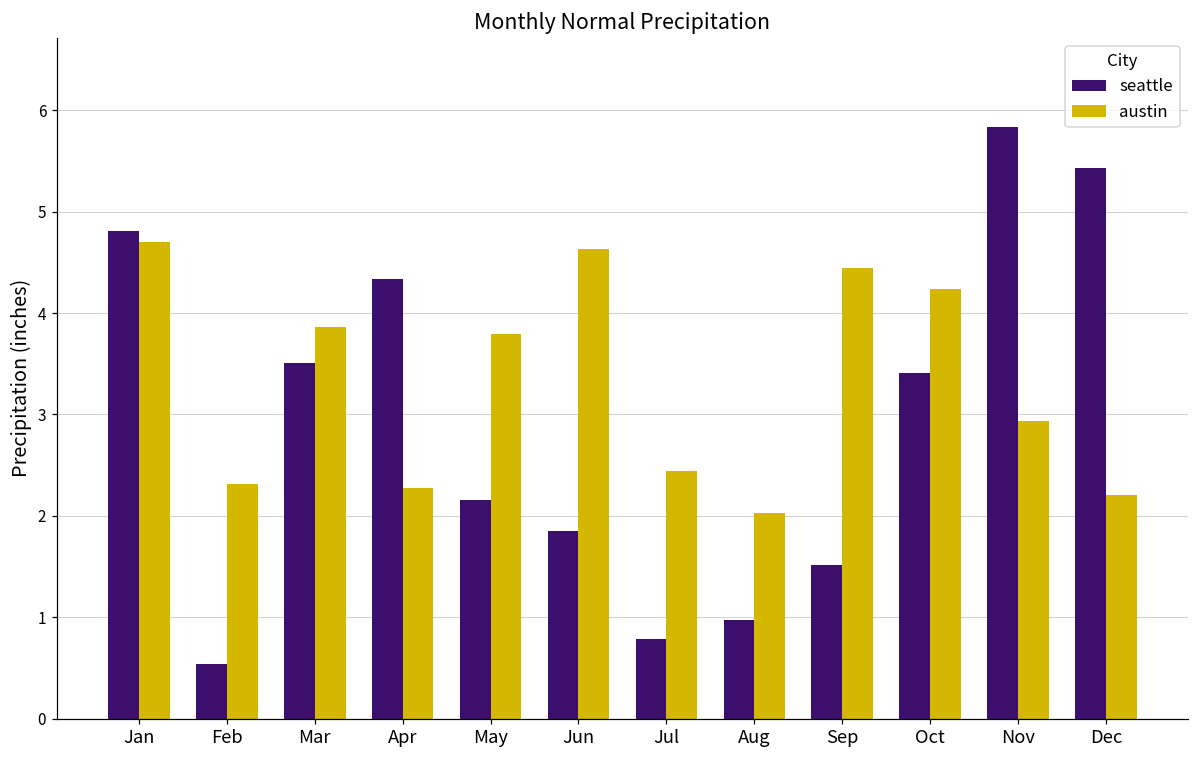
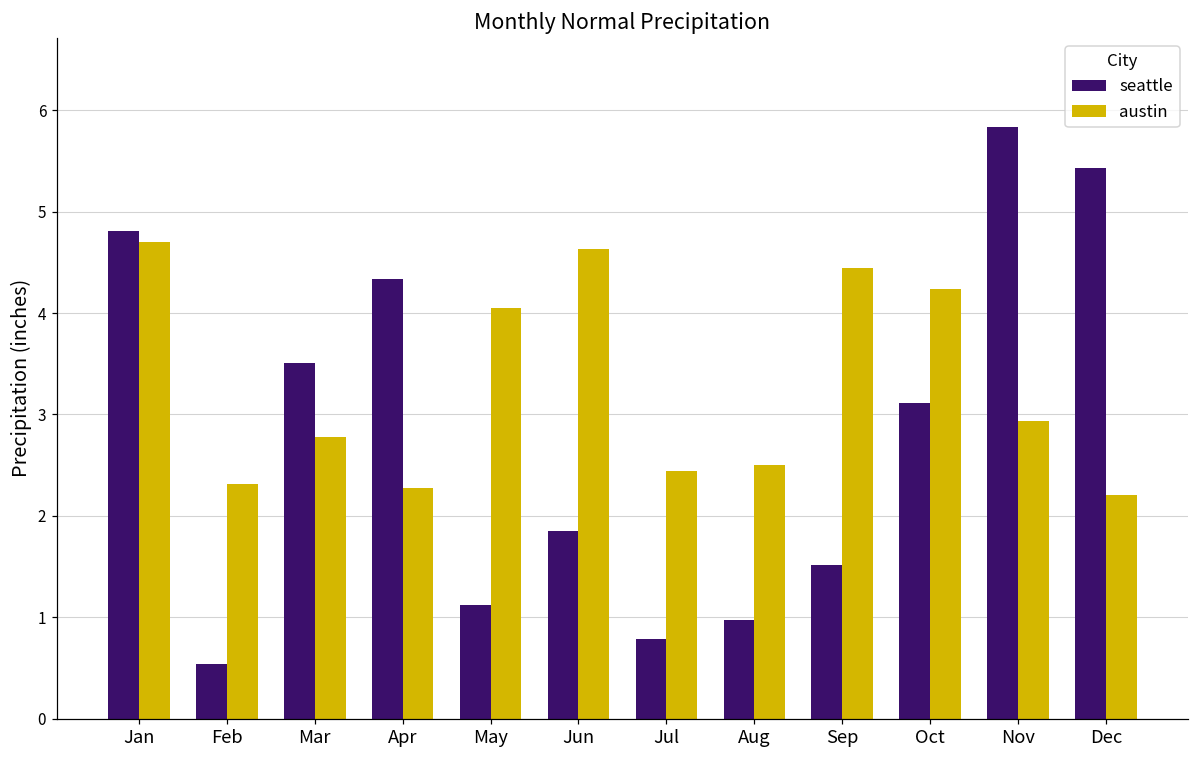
  {
    "seattle": {
      "Jan": 4.8,
      "Feb": 0.5,
      "Mar": 3.5,
      "Apr": 4.3,
-     "May": 2.2,
+     "May": 1.1,
      "Jun": 1.9,
      "Jul": 0.8,
      "Aug": 1.0,
      "Sep": 1.5,
-     "Oct": 3.4,
+     "Oct": 3.1,
      "Nov": 5.8,
      "Dec": 5.4
    },
    "austin": {
      "Jan": 4.7,
      "Feb": 2.3,
-     "Mar": 3.9,
+     "Mar": 2.8,
      "Apr": 2.3,
-     "May": 3.8,
+     "May": 4.1,
      "Jun": 4.6,
      "Jul": 2.4,
-     "Aug": 2.0,
+     "Aug": 2.5,
      "Sep": 4.4,
      "Oct": 4.2,
      "Nov": 2.9,
      "Dec": 2.2
    }
  }
